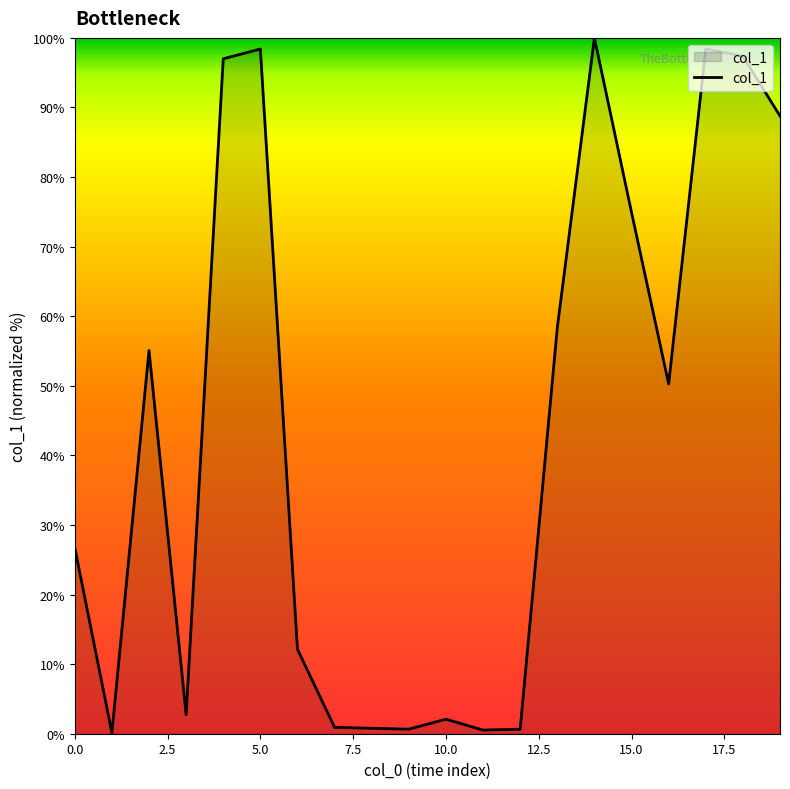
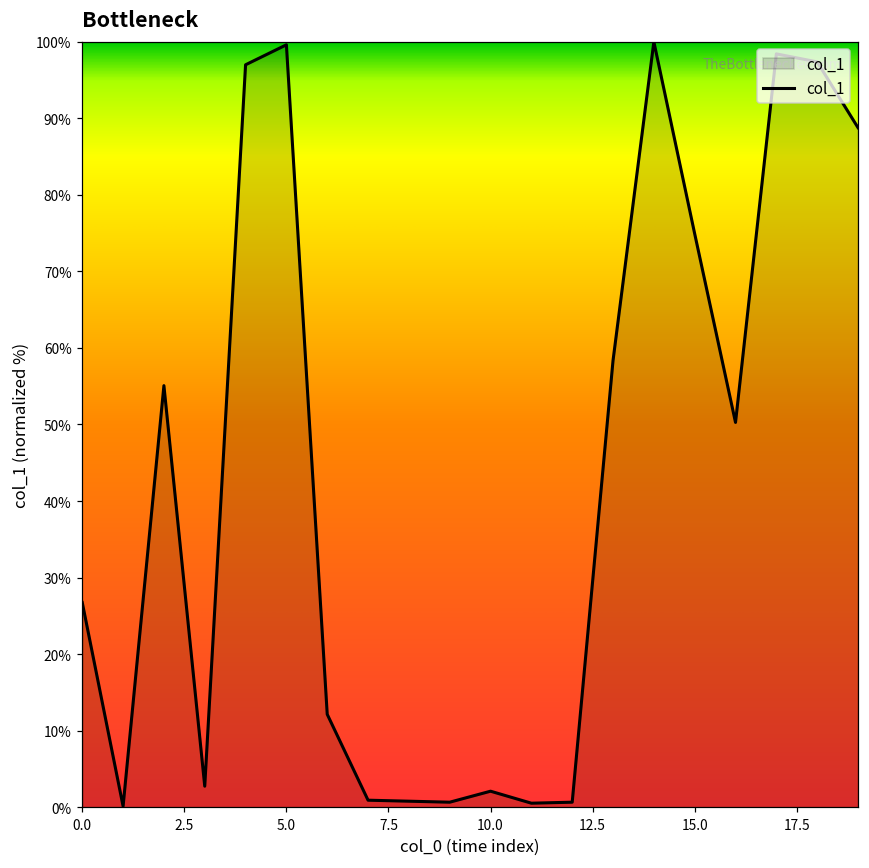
  {
    "0.0": "27%",
-   "5.0": "98%",
+   "5.0": "100%",
    "10.0": "2%",
    "15.0": "75%"
  }
